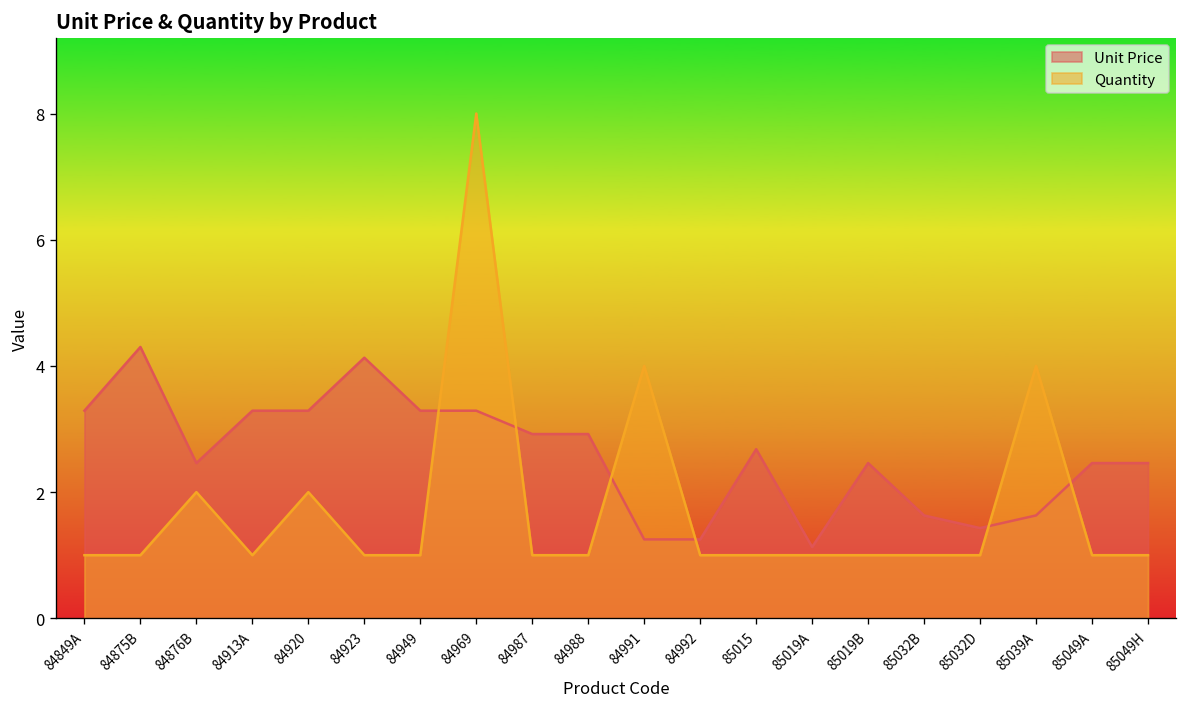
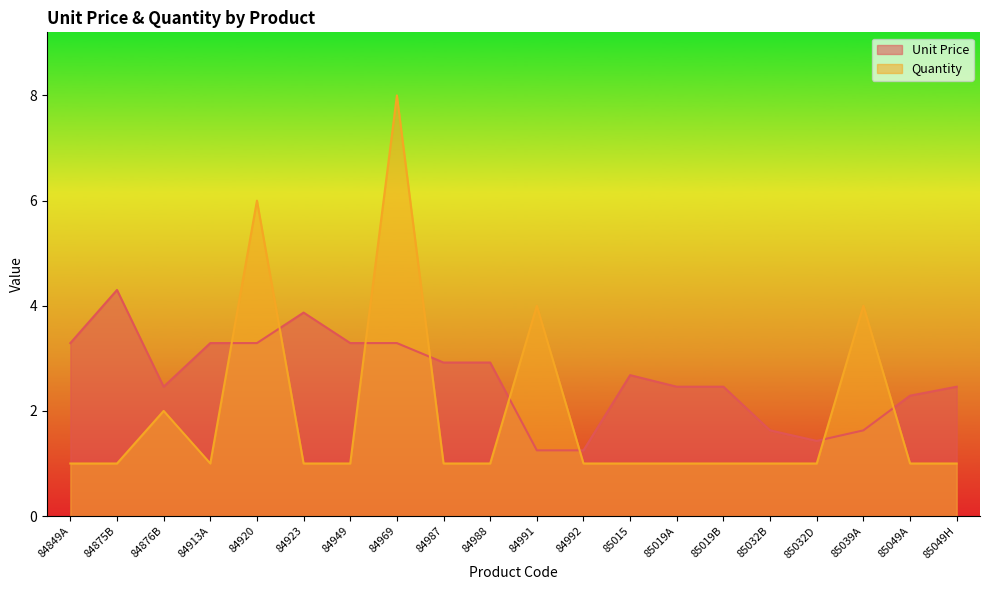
  {
    "Unit Price": {
      "84849A": 3.3,
      "84875B": 4.3,
      "84876B": 2.5,
      "84913A": 3.3,
      "84920": 3.3,
-     "84923": 4.1,
+     "84923": 3.9,
      "84949": 3.3,
      "84969": 3.3,
      "84987": 2.9,
      "84988": 2.9,
      "84991": 1.3,
      "84992": 1.3,
      "85015": 2.7,
-     "85019A": 1.1,
+     "85019A": 2.5,
      "85019B": 2.5,
      "85032B": 1.6,
      "85032D": 1.4,
      "85039A": 1.6,
-     "85049A": 2.5,
+     "85049A": 2.3,
      "85049H": 2.5
    },
    "Quantity": {
      "84849A": 1,
      "84875B": 1,
      "84876B": 2,
      "84913A": 1,
-     "84920": 2,
+     "84920": 6,
      "84923": 1,
      "84949": 1,
      "84969": 8,
      "84987": 1,
      "84988": 1,
      "84991": 4,
      "84992": 1,
      "85015": 1,
      "85019A": 1,
      "85019B": 1,
      "85032B": 1,
      "85032D": 1,
      "85039A": 4,
      "85049A": 1,
      "85049H": 1
    }
  }
